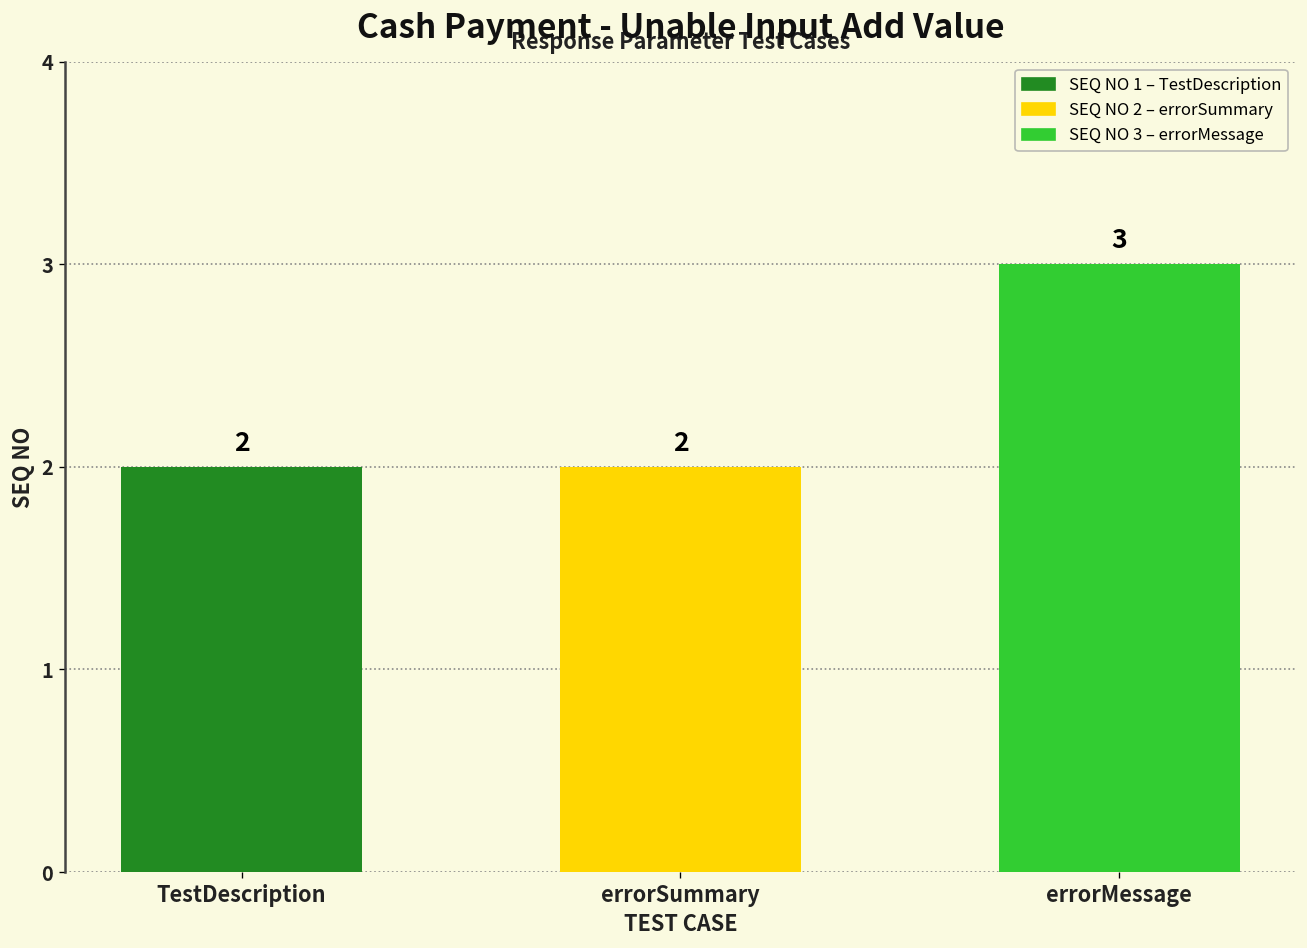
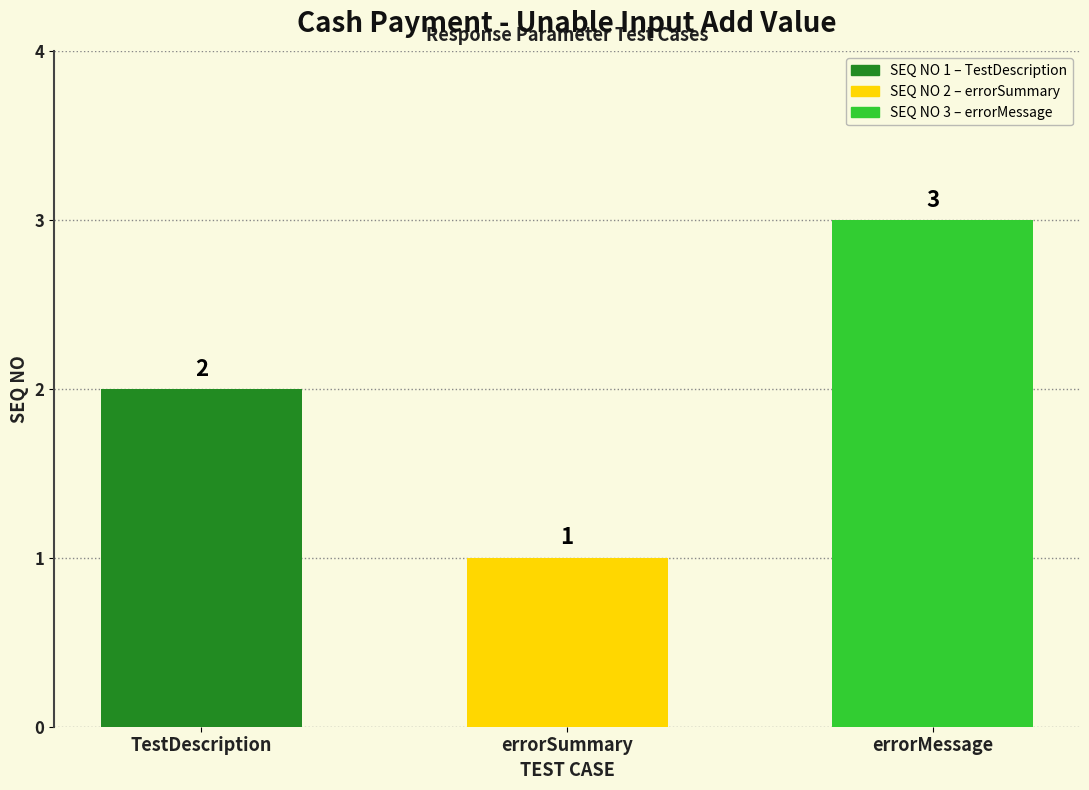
  {
    "TestDescription": 2,
-   "errorSummary": 2,
+   "errorSummary": 1,
    "errorMessage": 3
  }
